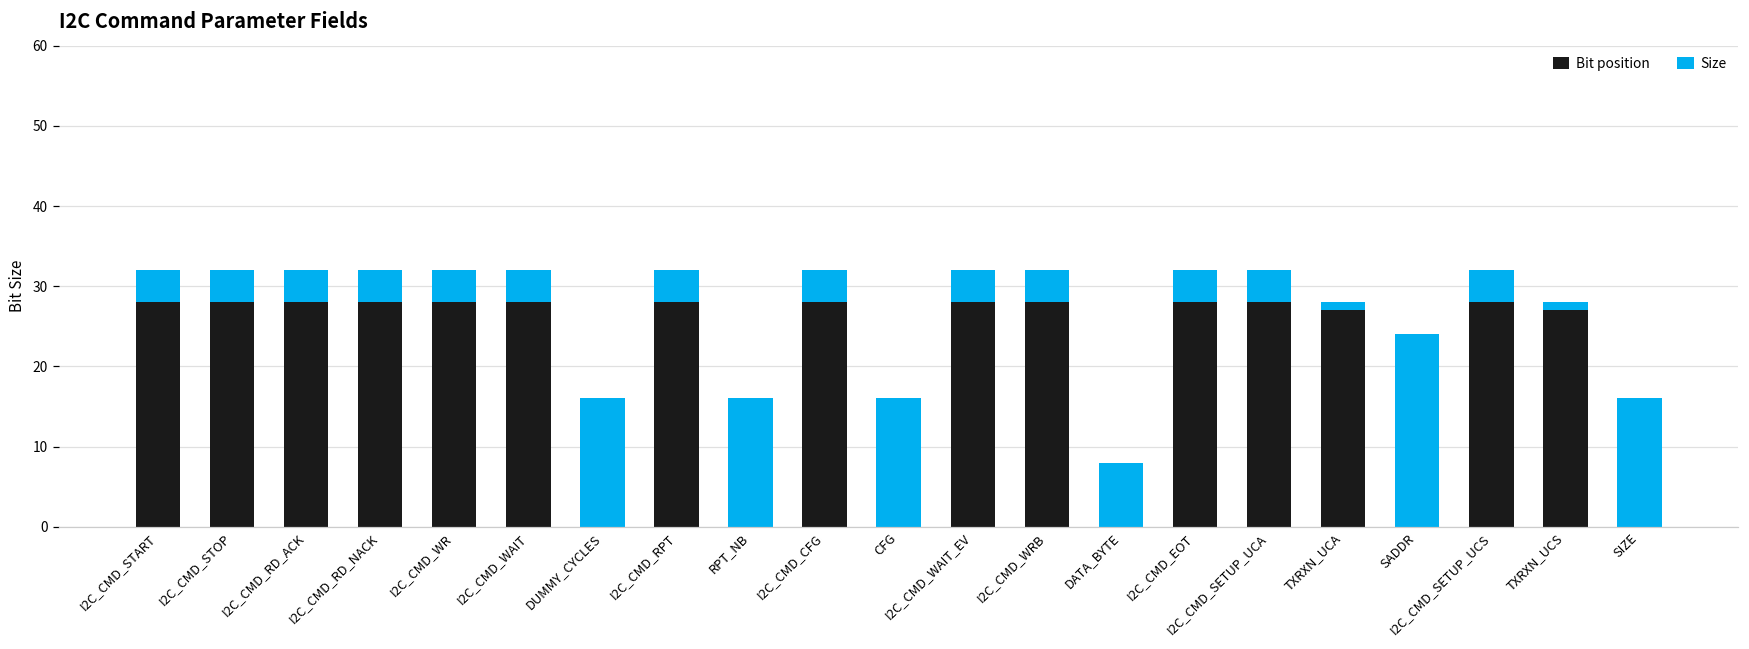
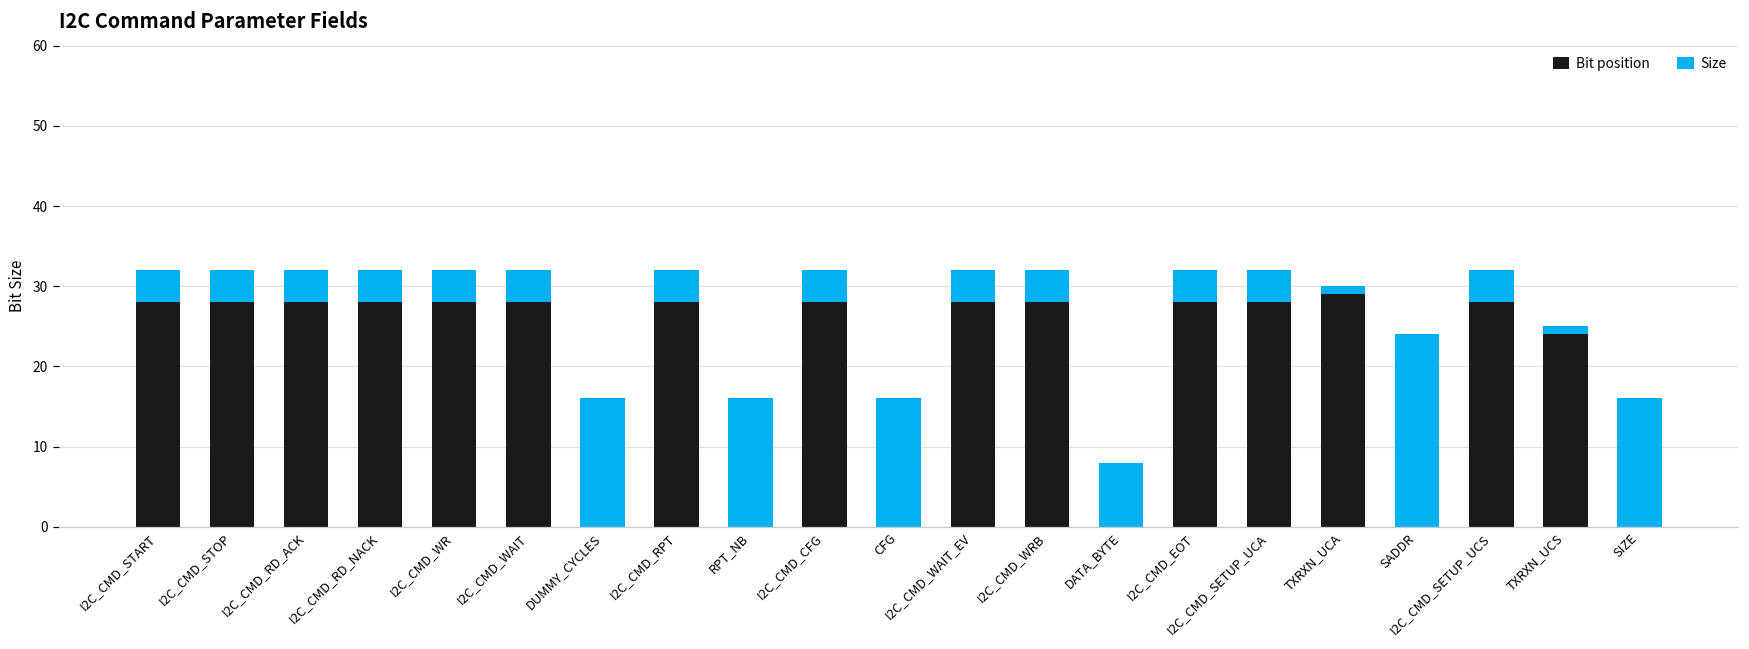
  {
    "Bit position": {
      "I2C_CMD_START": 28,
      "I2C_CMD_STOP": 28,
      "I2C_CMD_RD_ACK": 28,
      "I2C_CMD_RD_NACK": 28,
      "I2C_CMD_WR": 28,
      "I2C_CMD_WAIT": 28,
      "DUMMY_CYCLES": 0,
      "I2C_CMD_RPT": 28,
      "RPT_NB": 0,
      "I2C_CMD_CFG": 28,
      "CFG": 0,
      "I2C_CMD_WAIT_EV": 28,
      "I2C_CMD_WRB": 28,
      "DATA_BYTE": 0,
      "I2C_CMD_EOT": 28,
      "I2C_CMD_SETUP_UCA": 28,
-     "TXRXN_UCA": 27,
+     "TXRXN_UCA": 29,
      "SADDR": 0,
      "I2C_CMD_SETUP_UCS": 28,
-     "TXRXN_UCS": 27,
+     "TXRXN_UCS": 24,
      "SIZE": 0
    },
    "Size": {
      "I2C_CMD_START": 4,
      "I2C_CMD_STOP": 4,
      "I2C_CMD_RD_ACK": 4,
      "I2C_CMD_RD_NACK": 4,
      "I2C_CMD_WR": 4,
      "I2C_CMD_WAIT": 4,
      "DUMMY_CYCLES": 16,
      "I2C_CMD_RPT": 4,
      "RPT_NB": 16,
      "I2C_CMD_CFG": 4,
      "CFG": 16,
      "I2C_CMD_WAIT_EV": 4,
      "I2C_CMD_WRB": 4,
      "DATA_BYTE": 8,
      "I2C_CMD_EOT": 4,
      "I2C_CMD_SETUP_UCA": 4,
      "TXRXN_UCA": 1,
      "SADDR": 24,
      "I2C_CMD_SETUP_UCS": 4,
      "TXRXN_UCS": 1,
      "SIZE": 16
    }
  }
